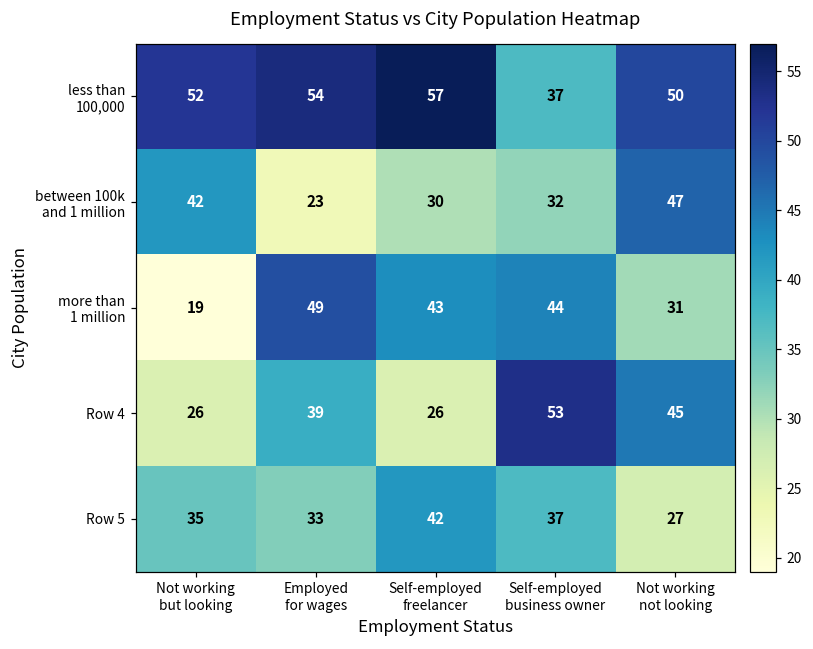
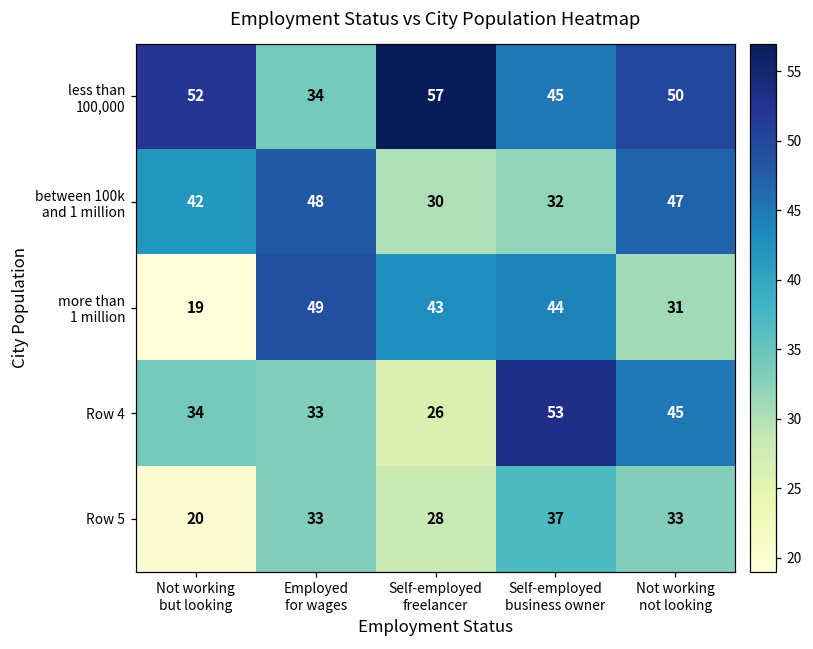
  {
    "less than 100,000": {
      "Not working but looking": 52,
-     "Employed for wages": 54,
+     "Employed for wages": 34,
      "Self-employed freelancer": 57,
-     "Self-employed business owner": 37,
+     "Self-employed business owner": 45,
      "Not working not looking": 50
    },
    "between 100k and 1 million": {
      "Not working but looking": 42,
-     "Employed for wages": 23,
+     "Employed for wages": 48,
      "Self-employed freelancer": 30,
      "Self-employed business owner": 32,
      "Not working not looking": 47
    },
    "more than 1 million": {
      "Not working but looking": 19,
      "Employed for wages": 49,
      "Self-employed freelancer": 43,
      "Self-employed business owner": 44,
      "Not working not looking": 31
    },
    "Row 4": {
-     "Not working but looking": 26,
-     "Employed for wages": 39,
+     "Not working but looking": 34,
+     "Employed for wages": 33,
      "Self-employed freelancer": 26,
      "Self-employed business owner": 53,
      "Not working not looking": 45
    },
    "Row 5": {
-     "Not working but looking": 35,
+     "Not working but looking": 20,
      "Employed for wages": 33,
-     "Self-employed freelancer": 42,
+     "Self-employed freelancer": 28,
      "Self-employed business owner": 37,
-     "Not working not looking": 27
+     "Not working not looking": 33
    }
  }
